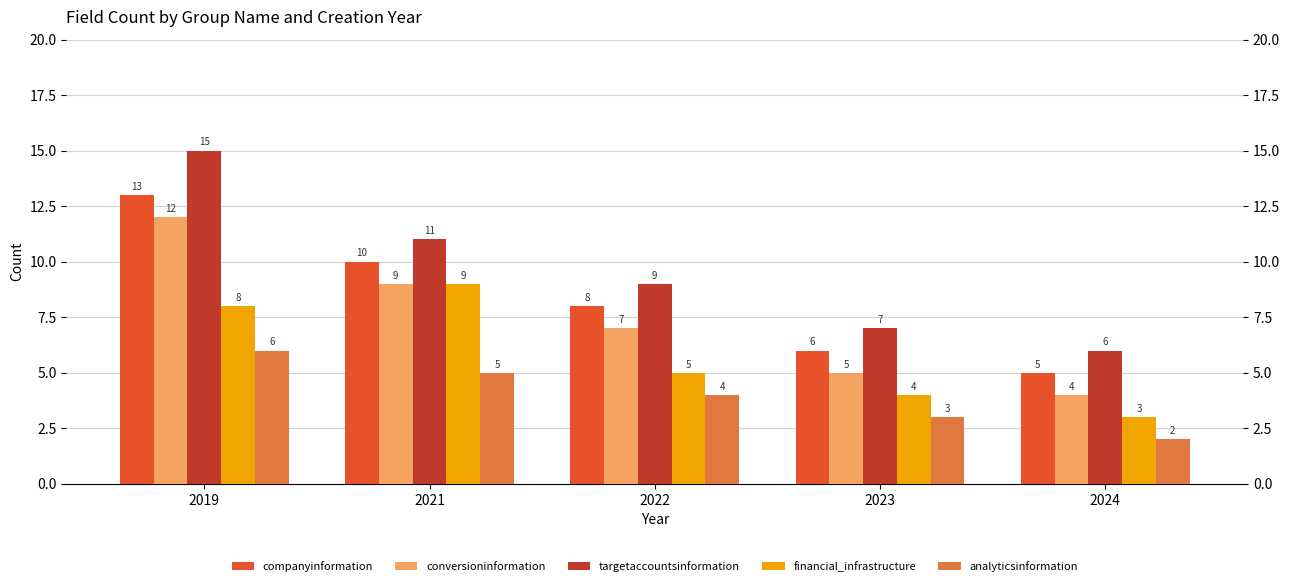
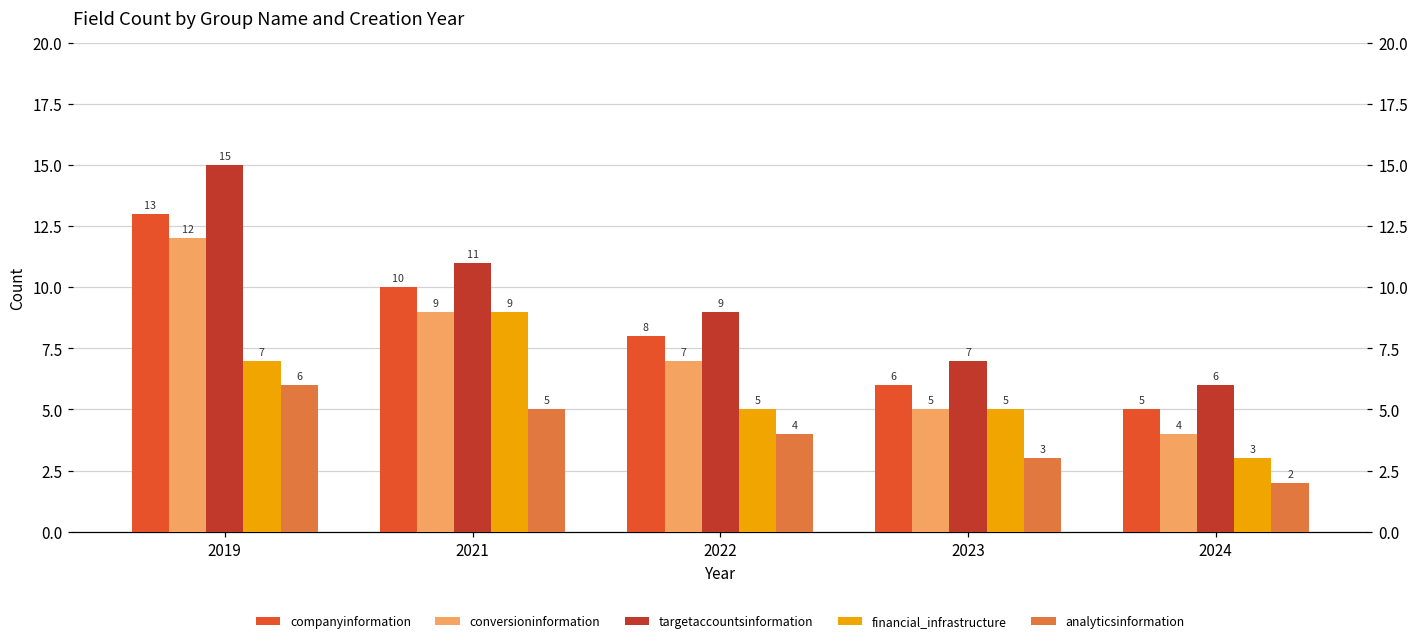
  {
    "financial_infrastructure": {
-     "2019": 8,
+     "2019": 7,
      "2021": 9,
      "2022": 5,
-     "2023": 4,
+     "2023": 5,
      "2024": 3
    }
  }
